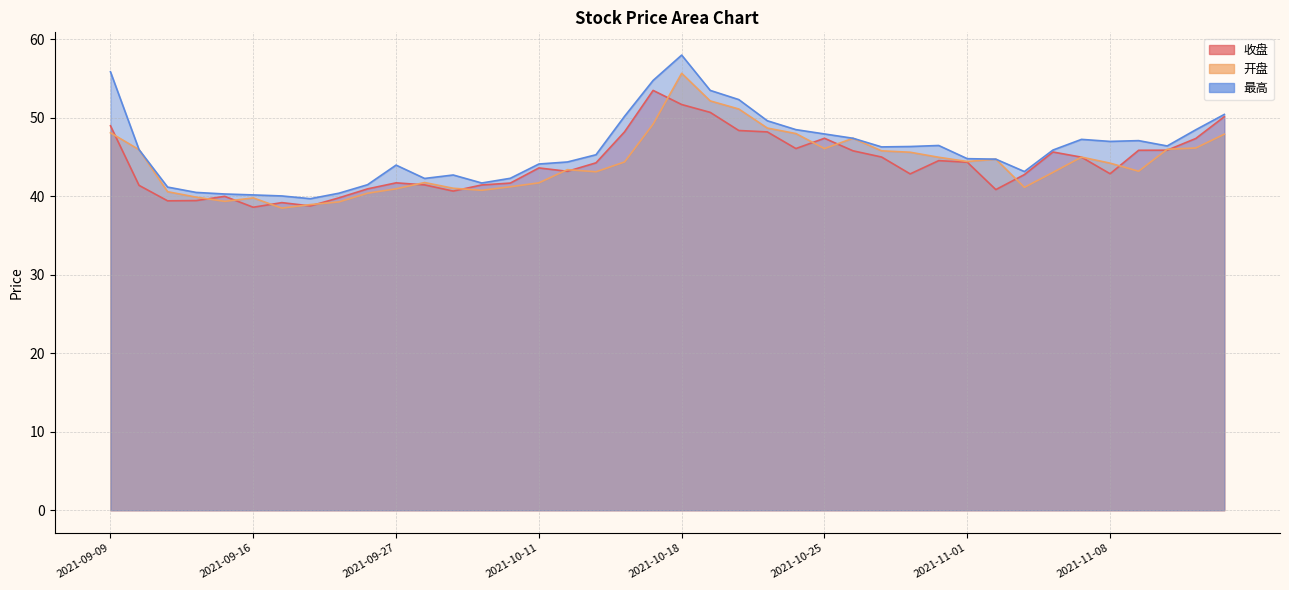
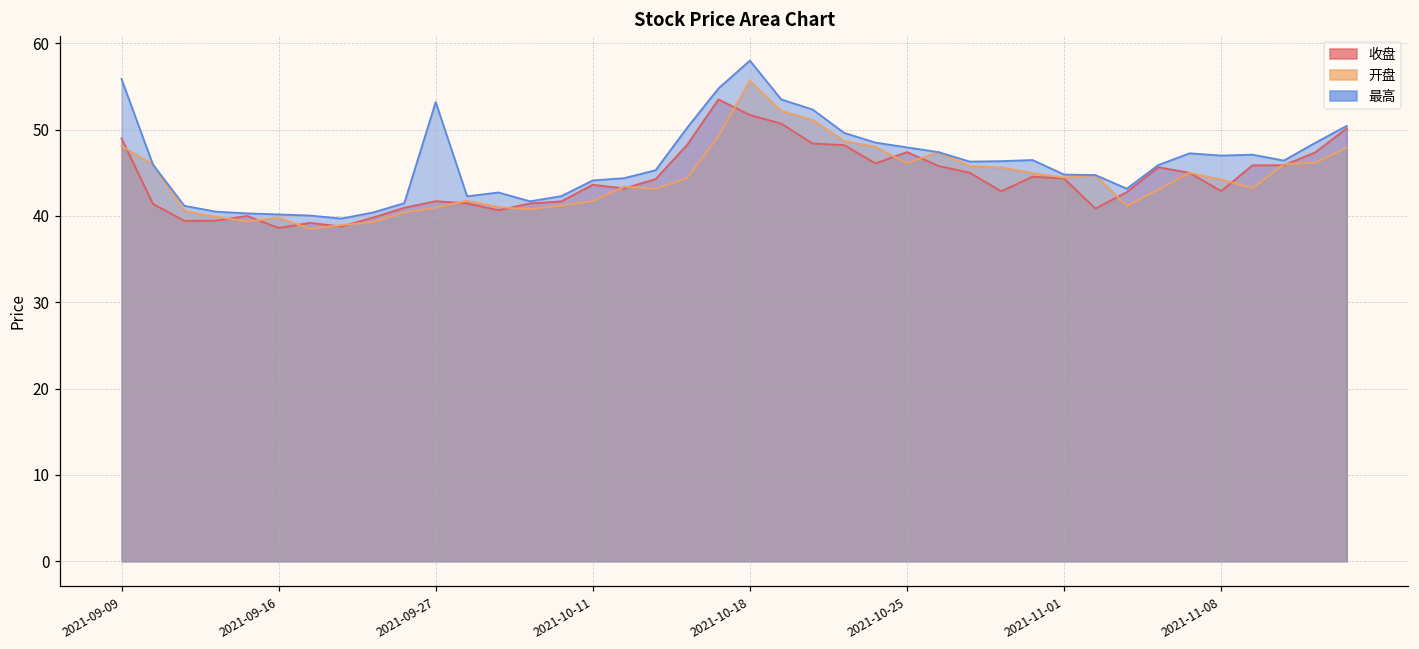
  {
    "最高": {
      "2021-09-09": 56,
      "2021-09-16": 40,
-     "2021-09-27": 44,
+     "2021-09-27": 53,
      "2021-10-11": 44,
      "2021-10-18": 58,
      "2021-10-25": 48,
      "2021-11-01": 45,
      "2021-11-08": 47
    }
  }
